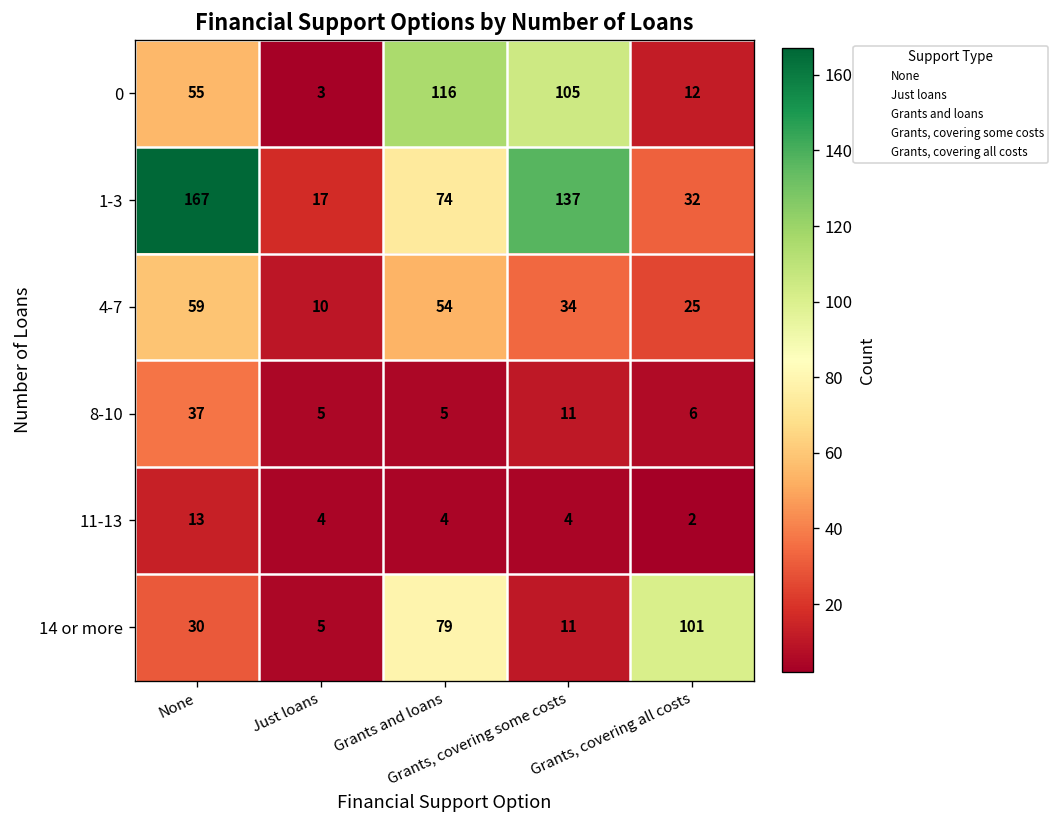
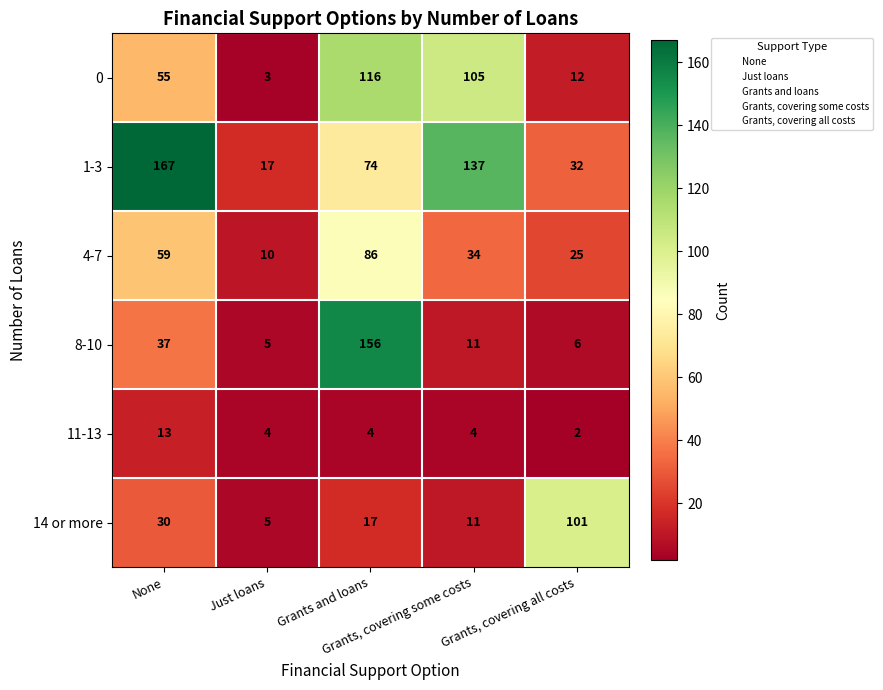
  {
    "0": {
      "None": 55,
      "Just loans": 3,
      "Grants and loans": 116,
      "Grants, covering some costs": 105,
      "Grants, covering all costs": 12
    },
    "1-3": {
      "None": 167,
      "Just loans": 17,
      "Grants and loans": 74,
      "Grants, covering some costs": 137,
      "Grants, covering all costs": 32
    },
    "4-7": {
      "None": 59,
      "Just loans": 10,
-     "Grants and loans": 54,
+     "Grants and loans": 86,
      "Grants, covering some costs": 34,
      "Grants, covering all costs": 25
    },
    "8-10": {
      "None": 37,
      "Just loans": 5,
-     "Grants and loans": 5,
+     "Grants and loans": 156,
      "Grants, covering some costs": 11,
      "Grants, covering all costs": 6
    },
    "11-13": {
      "None": 13,
      "Just loans": 4,
      "Grants and loans": 4,
      "Grants, covering some costs": 4,
      "Grants, covering all costs": 2
    },
    "14 or more": {
      "None": 30,
      "Just loans": 5,
-     "Grants and loans": 79,
+     "Grants and loans": 17,
      "Grants, covering some costs": 11,
      "Grants, covering all costs": 101
    }
  }
